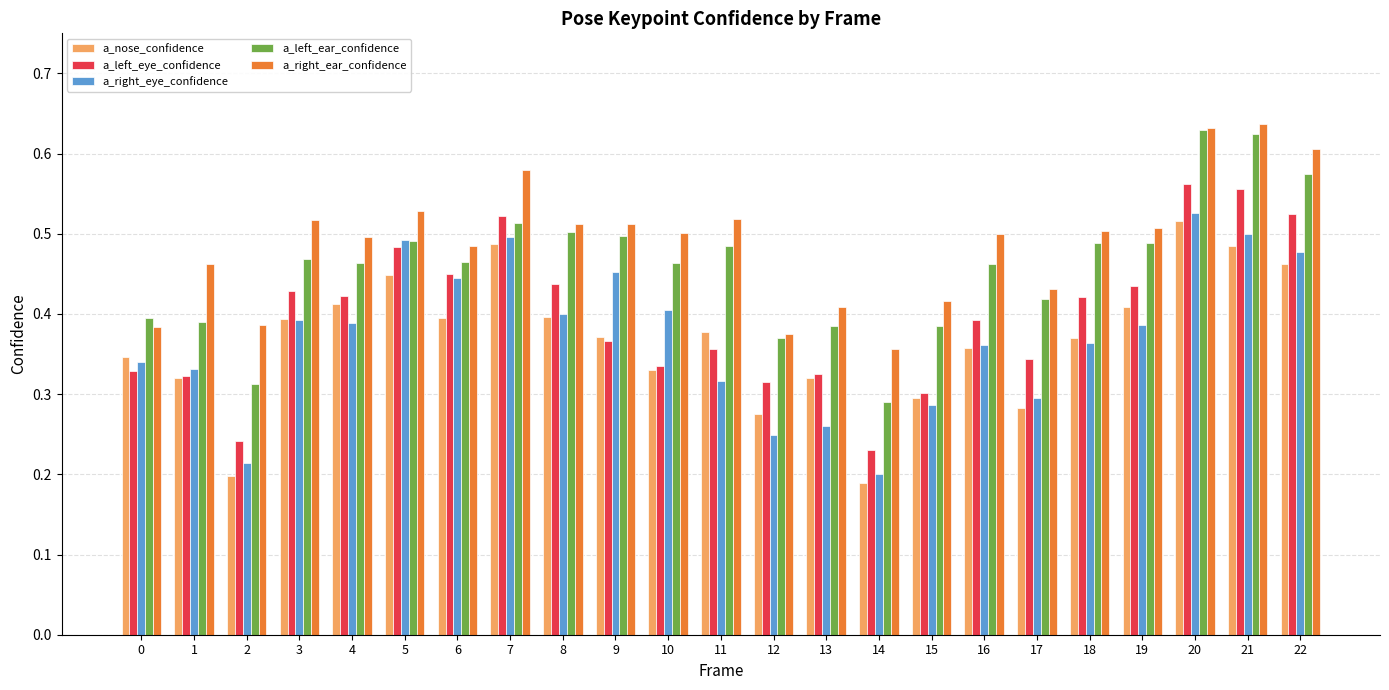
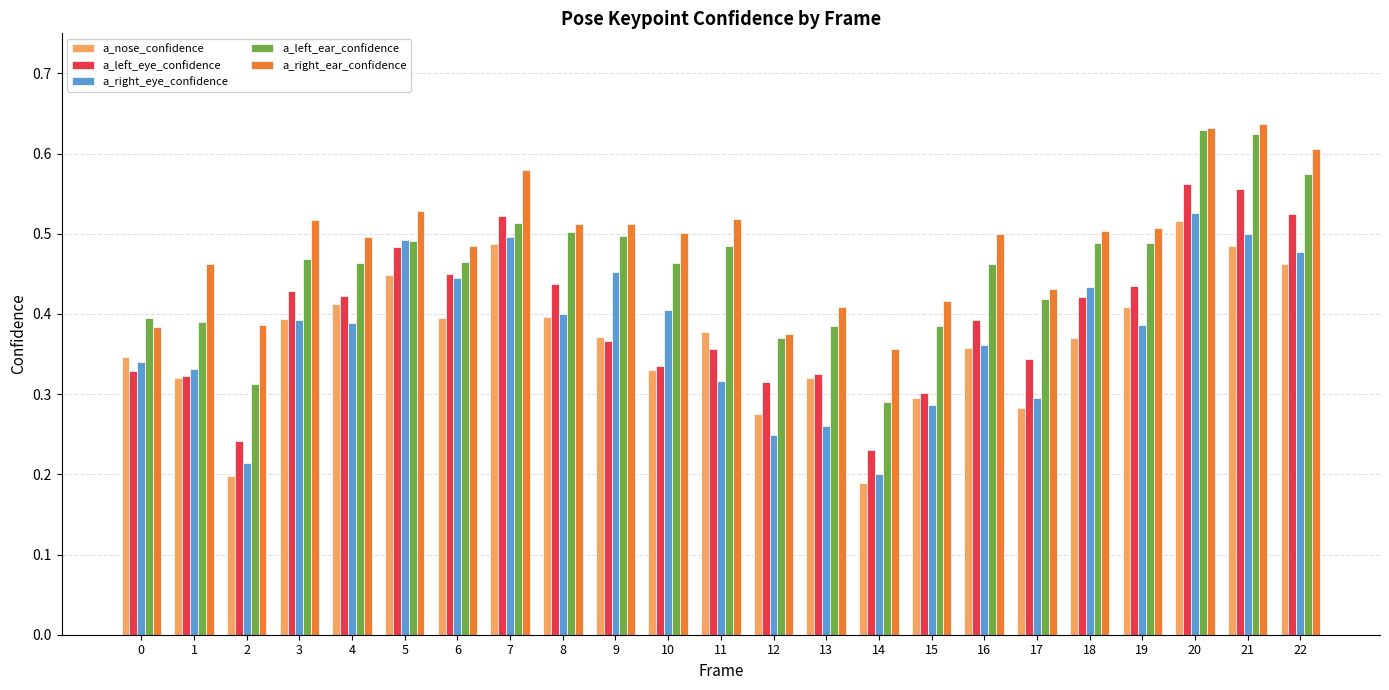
  {
    "a_nose_confidence": {
      "0": 0.35,
      "1": 0.32,
      "2": 0.20,
      "3": 0.39,
      "4": 0.41,
      "5": 0.45,
      "6": 0.39,
      "7": 0.49,
      "8": 0.40,
      "9": 0.37,
      "10": 0.33,
      "11": 0.38,
      "12": 0.28,
      "13": 0.32,
      "14": 0.19,
      "15": 0.30,
      "16": 0.36,
      "17": 0.28,
      "18": 0.37,
      "19": 0.41,
      "20": 0.52,
      "21": 0.48,
      "22": 0.46
    },
    "a_left_eye_confidence": {
      "0": 0.33,
      "1": 0.32,
      "2": 0.24,
      "3": 0.43,
      "4": 0.42,
      "5": 0.48,
      "6": 0.45,
      "7": 0.52,
      "8": 0.44,
      "9": 0.37,
      "10": 0.33,
      "11": 0.36,
      "12": 0.32,
      "13": 0.33,
      "14": 0.23,
      "15": 0.30,
      "16": 0.39,
      "17": 0.34,
      "18": 0.42,
      "19": 0.43,
      "20": 0.56,
      "21": 0.56,
      "22": 0.53
    },
    "a_right_eye_confidence": {
      "0": 0.34,
      "1": 0.33,
      "2": 0.21,
      "3": 0.39,
      "4": 0.39,
      "5": 0.49,
      "6": 0.45,
      "7": 0.50,
      "8": 0.40,
      "9": 0.45,
      "10": 0.40,
      "11": 0.32,
      "12": 0.25,
      "13": 0.26,
      "14": 0.20,
      "15": 0.29,
      "16": 0.36,
      "17": 0.30,
-     "18": 0.36,
+     "18": 0.43,
      "19": 0.39,
      "20": 0.53,
      "21": 0.50,
      "22": 0.48
    },
    "a_left_ear_confidence": {
      "0": 0.40,
      "1": 0.39,
      "2": 0.31,
      "3": 0.47,
      "4": 0.46,
      "5": 0.49,
      "6": 0.46,
      "7": 0.51,
      "8": 0.50,
      "9": 0.50,
      "10": 0.46,
      "11": 0.49,
      "12": 0.37,
      "13": 0.38,
      "14": 0.29,
      "15": 0.38,
      "16": 0.46,
      "17": 0.42,
      "18": 0.49,
      "19": 0.49,
      "20": 0.63,
      "21": 0.62,
      "22": 0.57
    },
    "a_right_ear_confidence": {
      "0": 0.38,
      "1": 0.46,
      "2": 0.39,
      "3": 0.52,
      "4": 0.50,
      "5": 0.53,
      "6": 0.49,
      "7": 0.58,
      "8": 0.51,
      "9": 0.51,
      "10": 0.50,
      "11": 0.52,
      "12": 0.38,
      "13": 0.41,
      "14": 0.36,
      "15": 0.42,
      "16": 0.50,
      "17": 0.43,
      "18": 0.50,
      "19": 0.51,
      "20": 0.63,
      "21": 0.64,
      "22": 0.61
    }
  }
